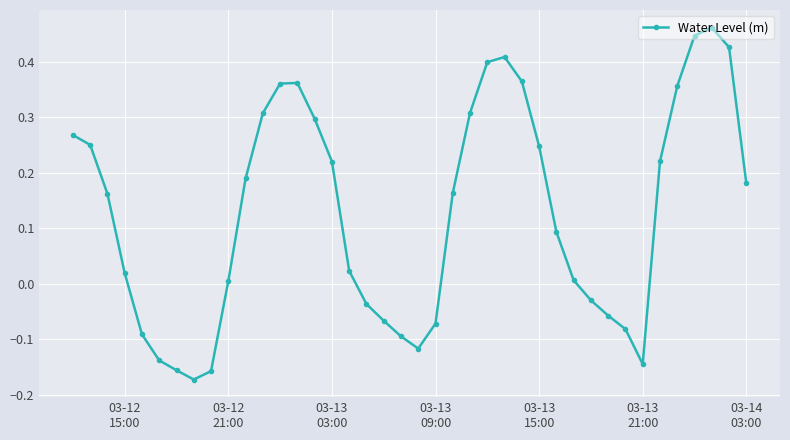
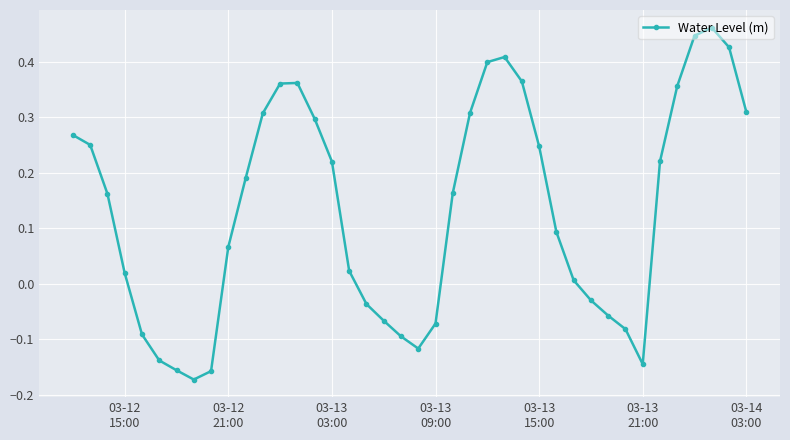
  {
    "03-12 15:00": 0.02,
-   "03-12 21:00": 0.01,
+   "03-12 21:00": 0.07,
    "03-13 03:00": 0.22,
    "03-13 09:00": -0.07,
    "03-13 15:00": 0.25,
    "03-13 21:00": -0.14,
-   "03-14 03:00": 0.18
+   "03-14 03:00": 0.31
  }
